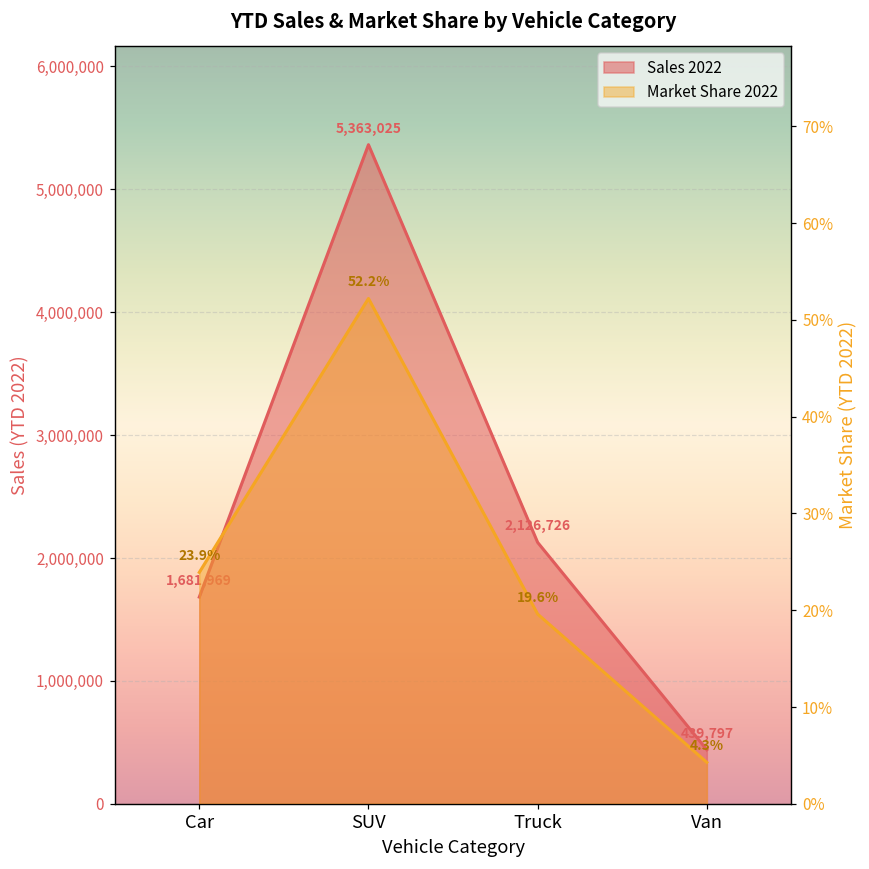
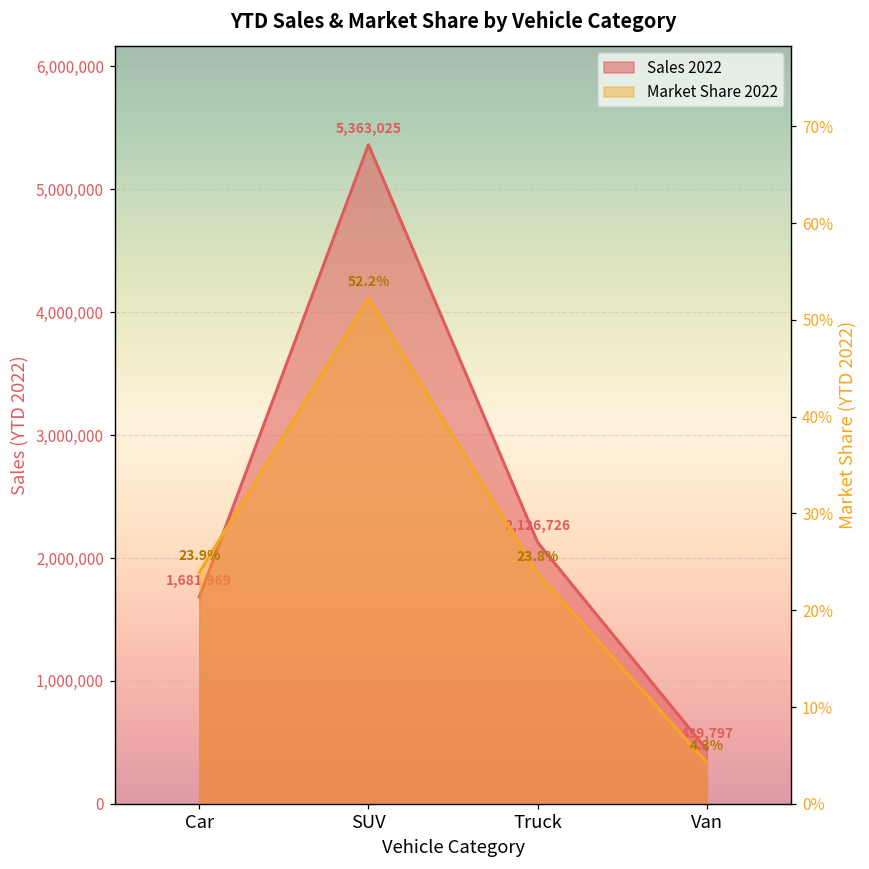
  {
    "Sales 2022": {
      "SUV": "5,363,025",
      "Truck": "2,126,726",
      "Van": "439,797"
    },
    "Market Share 2022": {
      "Car": "23.9%",
      "SUV": "52.2%",
-     "Truck": "19.6%"
+     "Truck": "23.8%"
    }
  }
